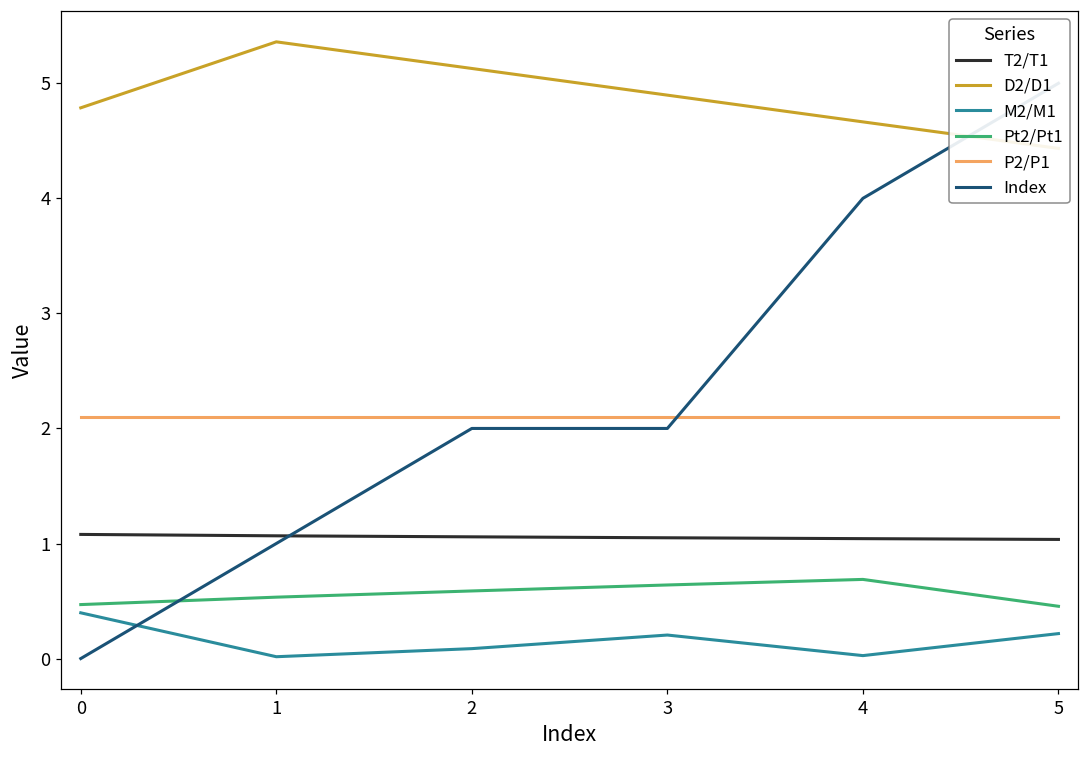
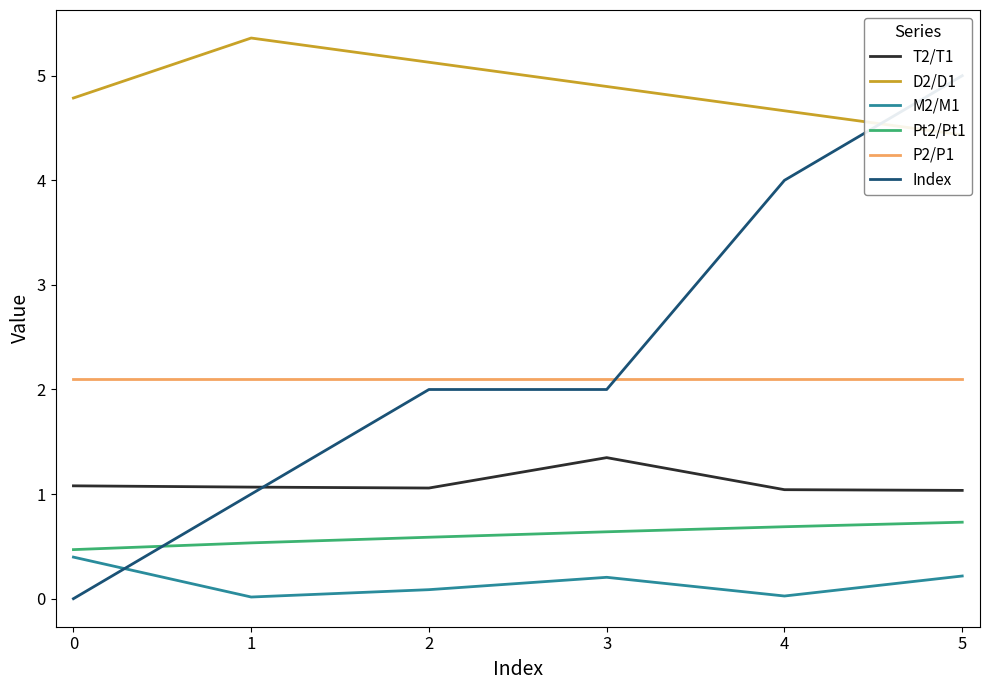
  {
    "T2/T1": {
      "0": 1.08,
      "1": 1.07,
      "2": 1.06,
-     "3": 1.05,
+     "3": 1.35,
      "4": 1.04,
      "5": 1.04
    },
    "D2/D1": {
      "0": 4.79,
      "1": 5.36,
      "2": 5.13,
      "3": 4.90,
      "4": 4.66
    },
    "M2/M1": {
      "0": 0.40,
      "1": 0.02,
      "2": 0.09,
      "3": 0.20,
      "4": 0.03,
      "5": 0.22
    },
    "Pt2/Pt1": {
      "0": 0.47,
      "1": 0.53,
      "2": 0.59,
      "3": 0.64,
      "4": 0.69,
-     "5": 0.45
+     "5": 0.73
    },
    "P2/P1": {
      "0": 2.10,
      "1": 2.10,
      "2": 2.10,
      "3": 2.10,
      "4": 2.10,
      "5": 2.10
    },
    "Index": {
      "0": 0.00,
      "1": 1.00,
      "2": 2.00,
      "3": 2.00,
      "4": 4.00
    }
  }
